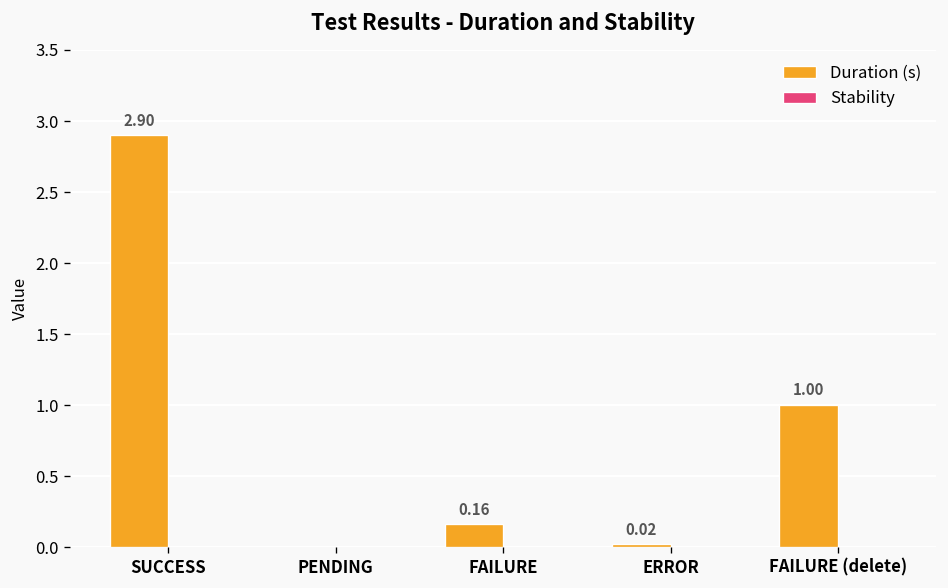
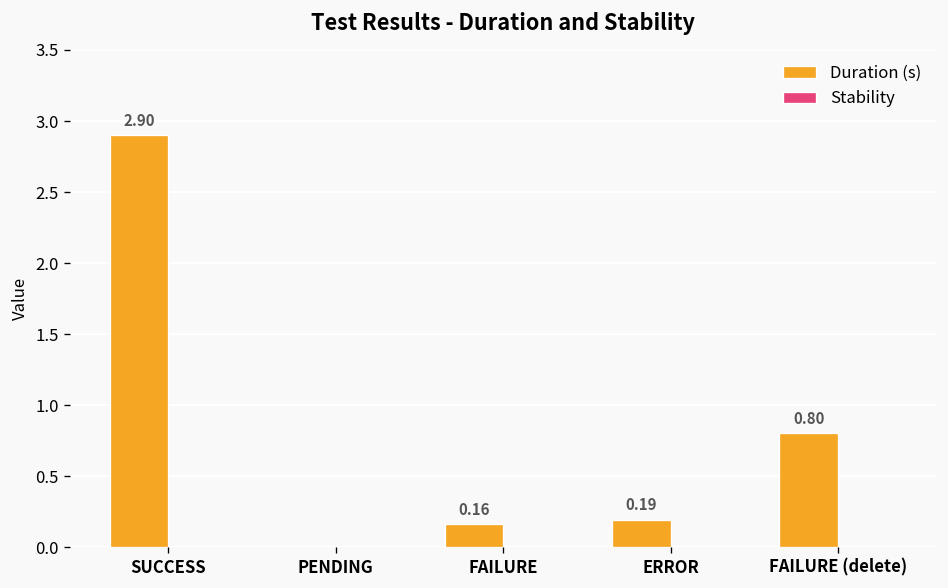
  {
    "Duration (s)": {
      "SUCCESS": 2.90,
      "FAILURE": 0.16,
-     "ERROR": 0.02,
-     "FAILURE (delete)": 1.00
+     "ERROR": 0.19,
+     "FAILURE (delete)": 0.80
    },
    "Stability": {
      "SUCCESS": 0.00,
      "PENDING": 0.00,
      "FAILURE": 0.00,
      "ERROR": 0.00,
      "FAILURE (delete)": 0.00
    }
  }
